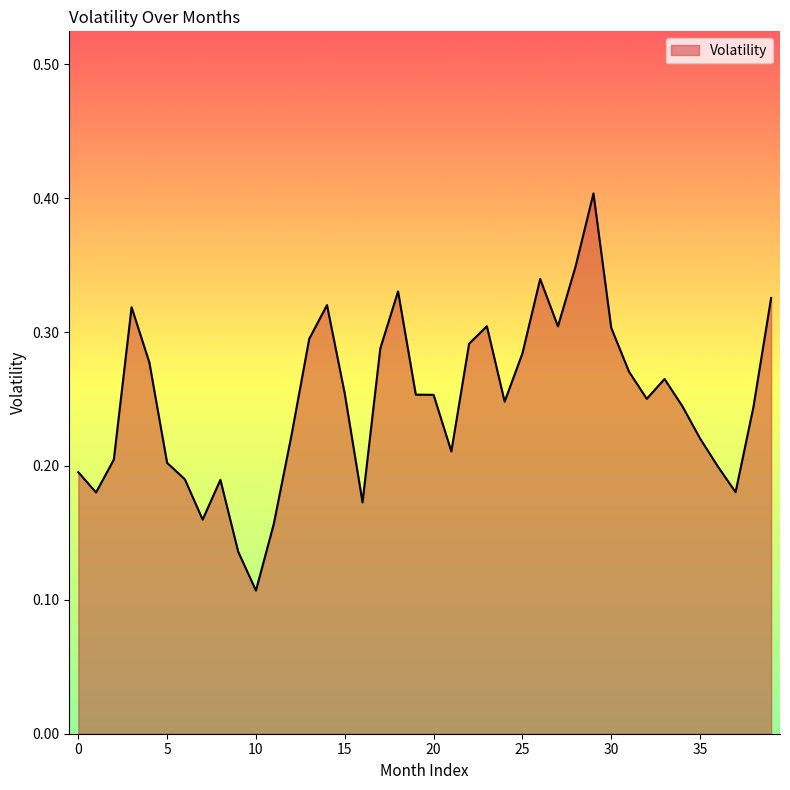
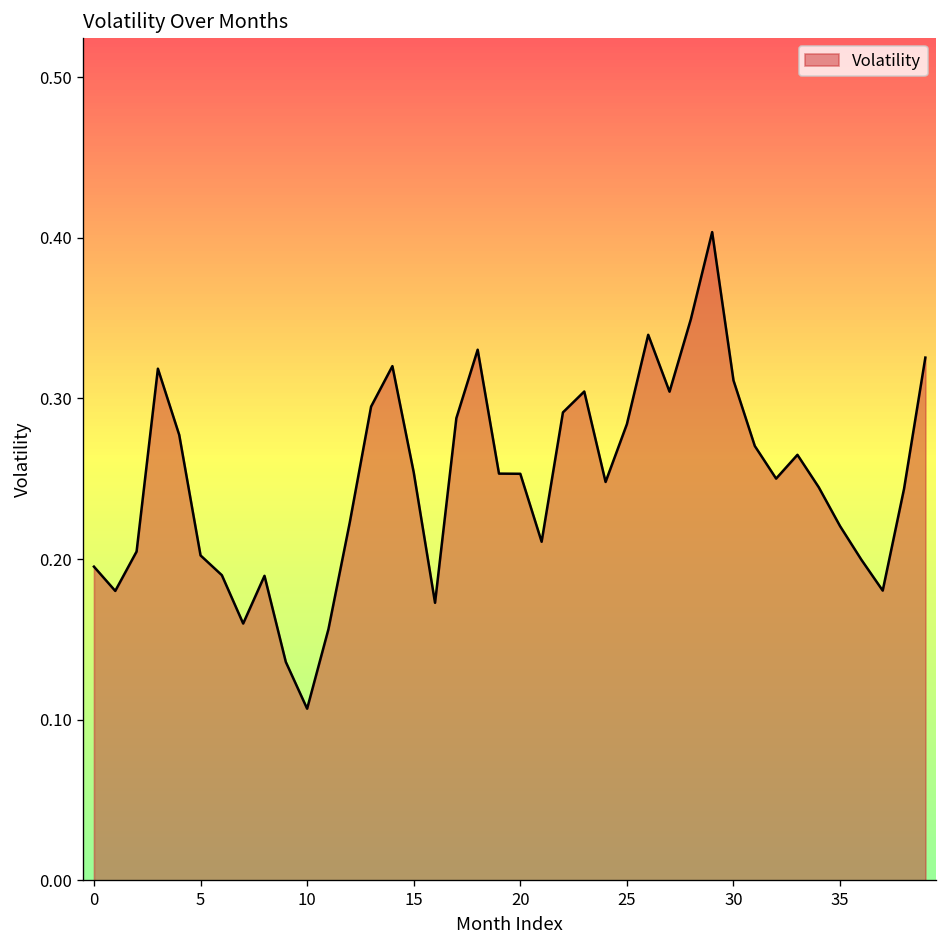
  {
    "0": 0.195,
    "5": 0.202,
    "10": 0.107,
    "15": 0.254,
    "20": 0.253,
    "25": 0.284,
-   "30": 0.303,
+   "30": 0.311,
    "35": 0.221
  }
